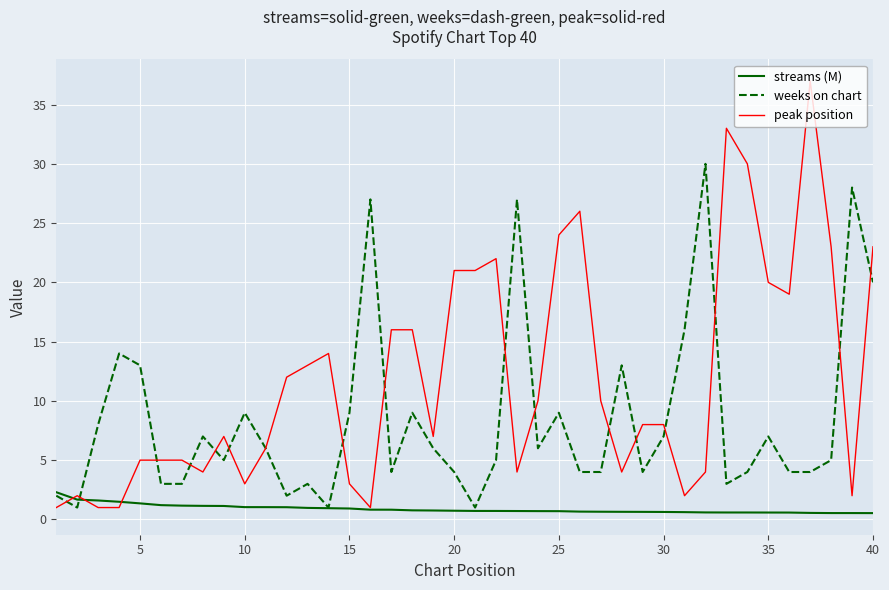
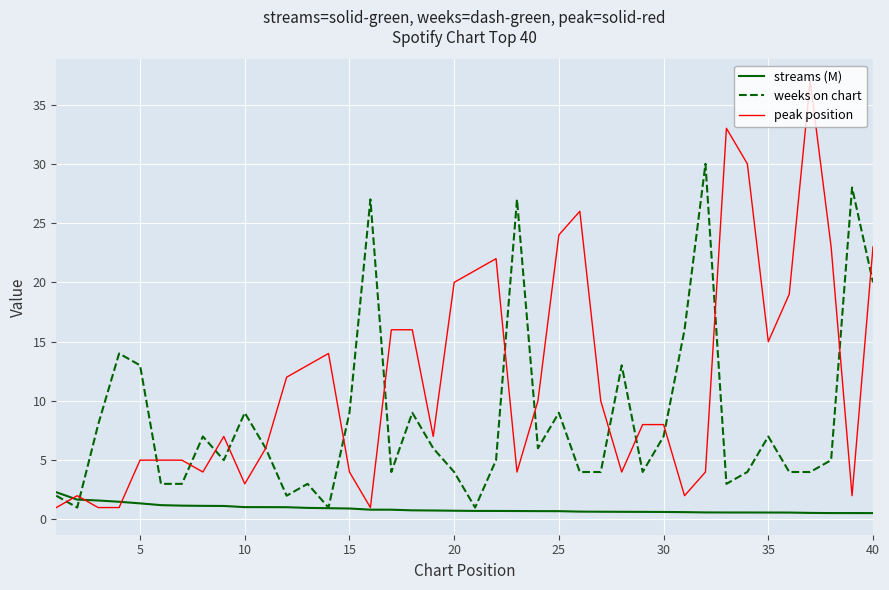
  {
    "peak position": {
      "5": 5,
      "10": 3,
-     "15": 3,
-     "20": 21,
+     "15": 4,
+     "20": 20,
      "25": 24,
      "30": 8,
-     "35": 20,
+     "35": 15,
      "40": 23
    }
  }
